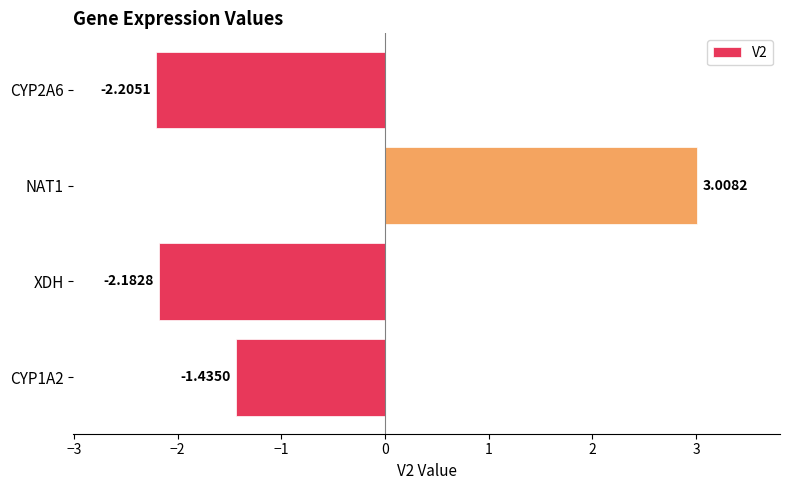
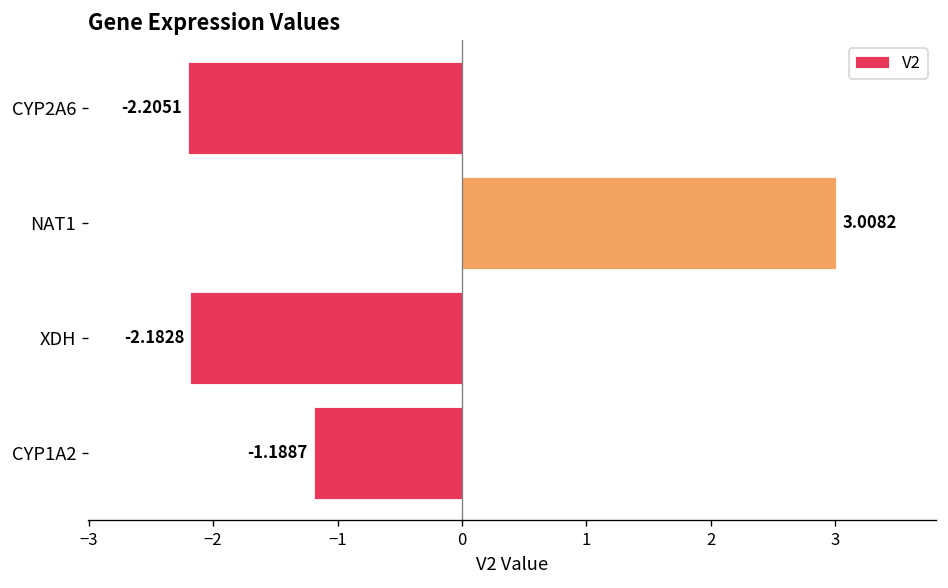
  {
    "CYP2A6": -2.2051,
    "NAT1": 3.0082,
    "XDH": -2.1828,
-   "CYP1A2": -1.4350
+   "CYP1A2": -1.1887
  }
